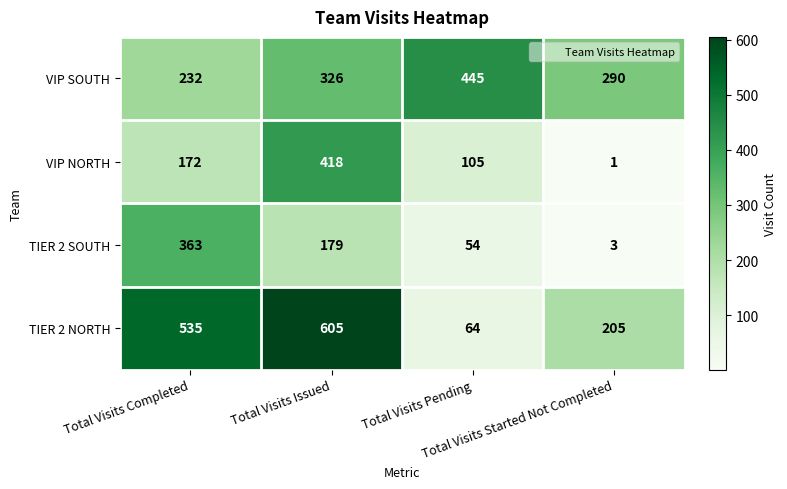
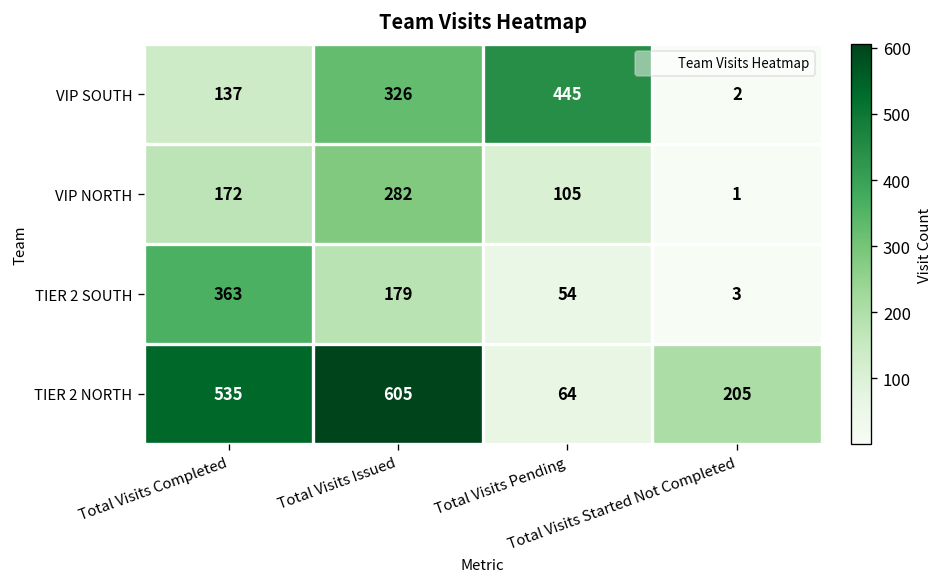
  {
    "VIP SOUTH": {
-     "Total Visits Completed": 232,
+     "Total Visits Completed": 137,
      "Total Visits Issued": 326,
      "Total Visits Pending": 445,
-     "Total Visits Started Not Completed": 290
+     "Total Visits Started Not Completed": 2
    },
    "VIP NORTH": {
      "Total Visits Completed": 172,
-     "Total Visits Issued": 418,
+     "Total Visits Issued": 282,
      "Total Visits Pending": 105,
      "Total Visits Started Not Completed": 1
    },
    "TIER 2 SOUTH": {
      "Total Visits Completed": 363,
      "Total Visits Issued": 179,
      "Total Visits Pending": 54,
      "Total Visits Started Not Completed": 3
    },
    "TIER 2 NORTH": {
      "Total Visits Completed": 535,
      "Total Visits Issued": 605,
      "Total Visits Pending": 64,
      "Total Visits Started Not Completed": 205
    }
  }
